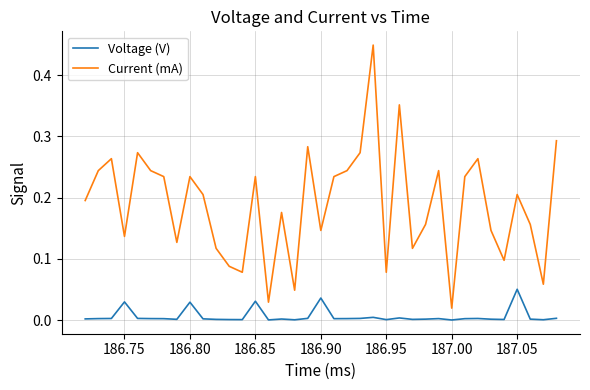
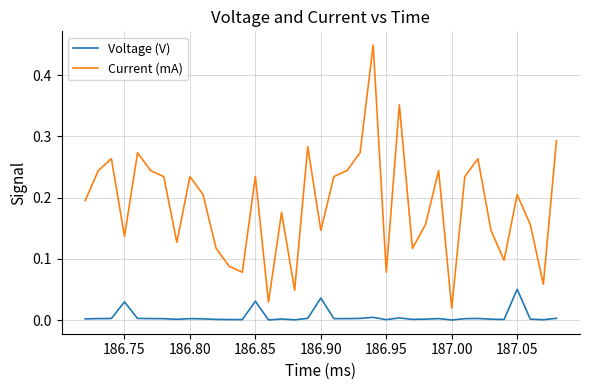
  {
    "Voltage (V)": {
      "186.75": 0.03,
-     "186.80": 0.03,
+     "186.80": 0.00,
      "186.85": 0.03,
      "186.90": 0.04,
      "186.95": 0.00,
      "187.00": 0.00,
      "187.05": 0.05
    },
    "Current (mA)": {
      "186.75": 0.14,
      "186.80": 0.23,
      "186.85": 0.23,
      "186.90": 0.15,
      "186.95": 0.08,
      "187.00": 0.02,
      "187.05": 0.21
    }
  }
